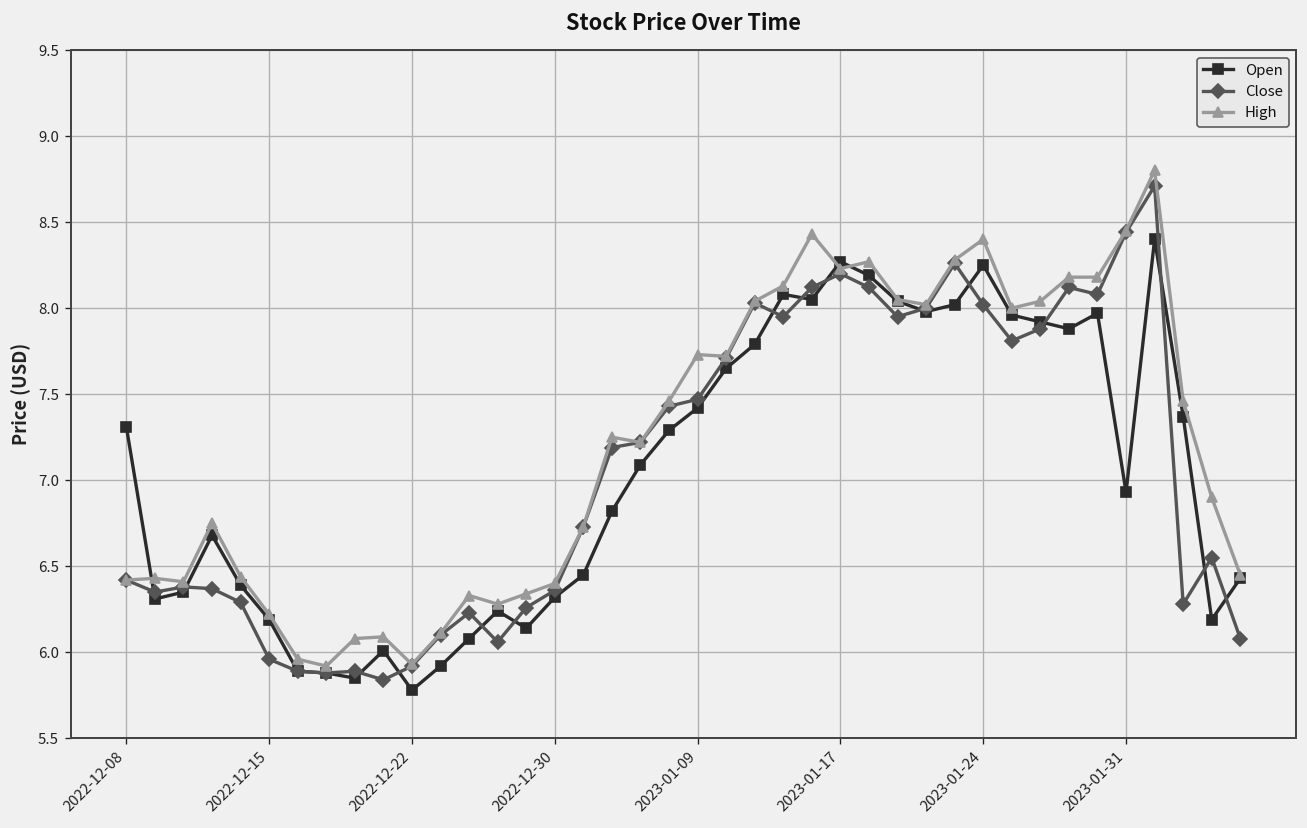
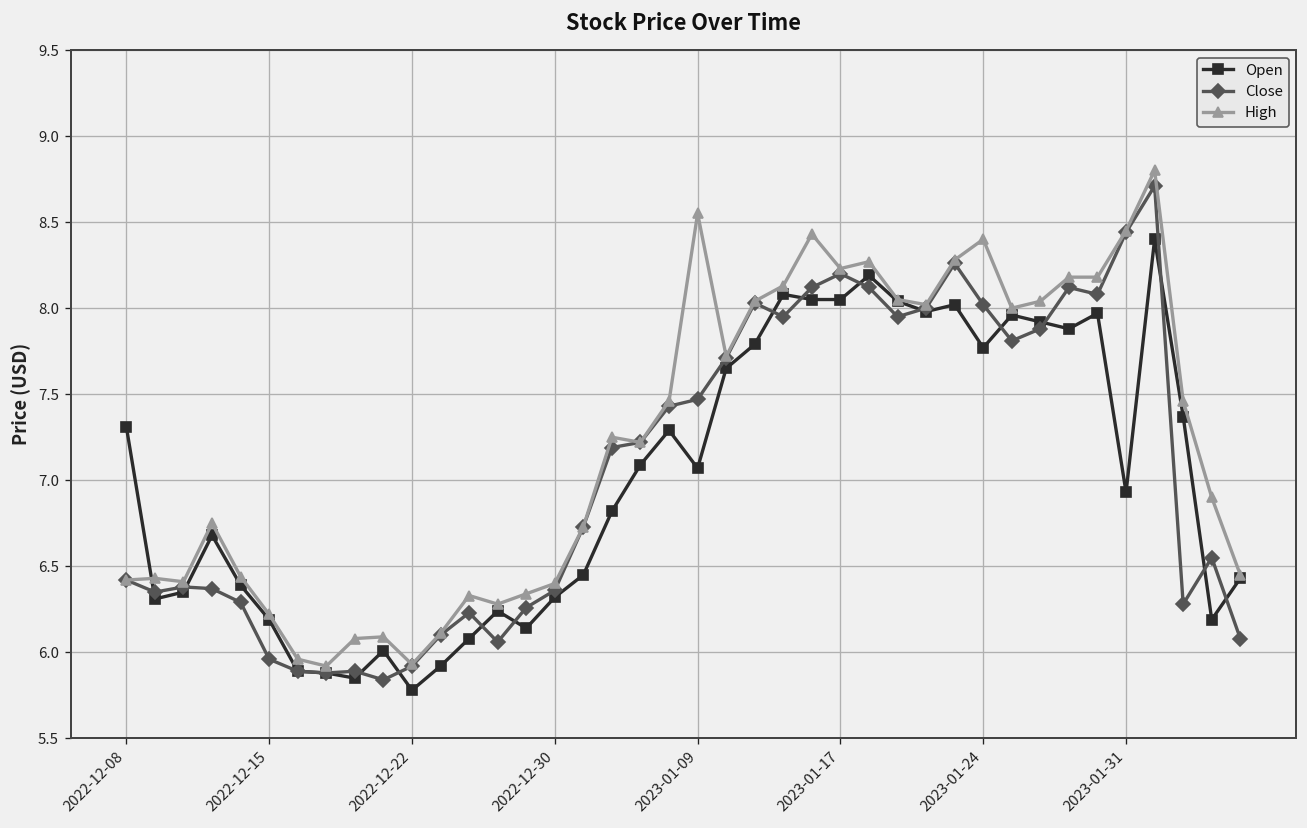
  {
    "Open": {
      "2022-12-08": 7.31,
      "2022-12-15": 6.19,
      "2022-12-22": 5.78,
      "2022-12-30": 6.32,
-     "2023-01-09": 7.42,
-     "2023-01-17": 8.27,
-     "2023-01-24": 8.25,
+     "2023-01-09": 7.07,
+     "2023-01-17": 8.05,
+     "2023-01-24": 7.77,
      "2023-01-31": 6.93
    },
    "Close": {
      "2022-12-15": 5.96,
      "2022-12-30": 6.36,
      "2023-01-09": 7.47,
      "2023-01-17": 8.20,
      "2023-01-24": 8.02
    },
    "High": {
      "2022-12-15": 6.22,
      "2022-12-30": 6.40,
-     "2023-01-09": 7.73,
+     "2023-01-09": 8.55,
      "2023-01-17": 8.23,
      "2023-01-24": 8.40
    }
  }
